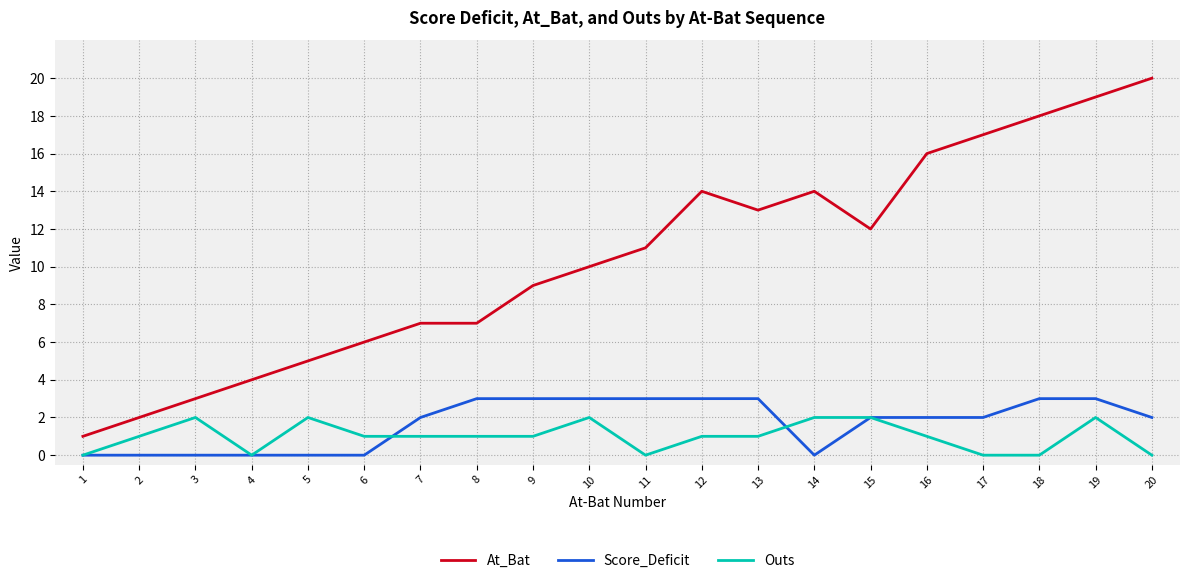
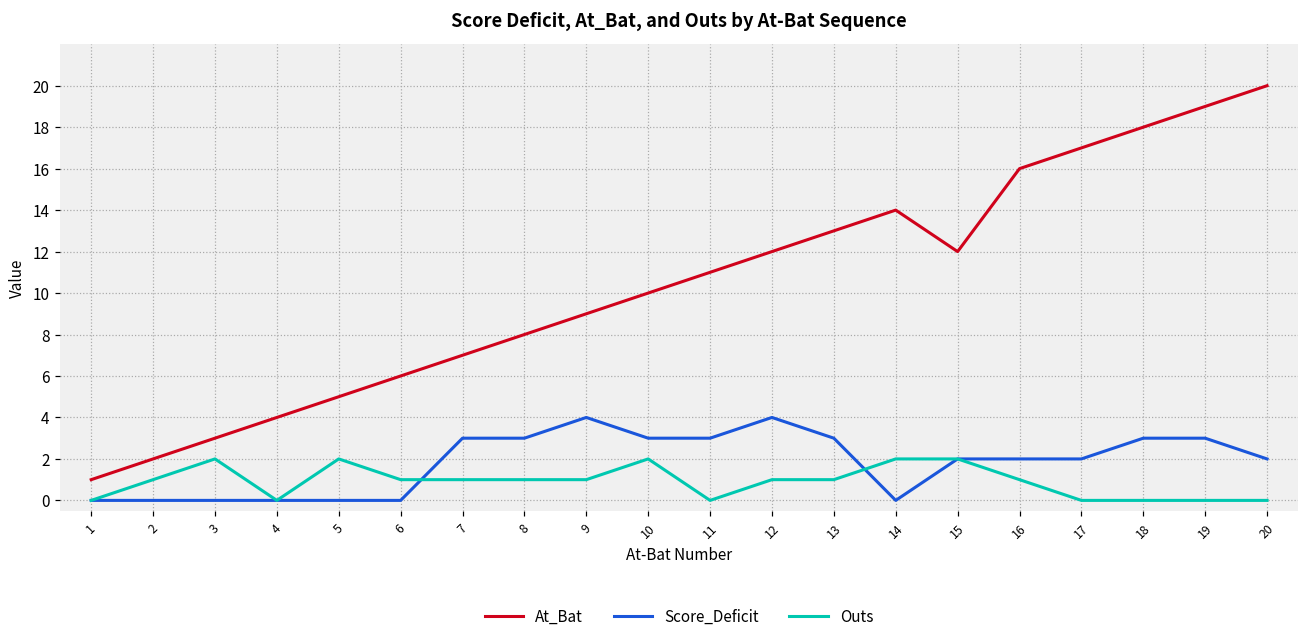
  {
    "At_Bat": {
      "1": 1,
      "2": 2,
      "3": 3,
      "4": 4,
      "5": 5,
      "6": 6,
      "7": 7,
-     "8": 7,
+     "8": 8,
      "9": 9,
      "10": 10,
      "11": 11,
-     "12": 14,
+     "12": 12,
      "13": 13,
      "14": 14,
      "15": 12,
      "16": 16,
      "17": 17,
      "18": 18,
      "19": 19,
      "20": 20
    },
    "Score_Deficit": {
      "2": 0,
      "3": 0,
      "5": 0,
      "6": 0,
-     "7": 2,
+     "7": 3,
      "8": 3,
-     "9": 3,
+     "9": 4,
      "10": 3,
      "11": 3,
-     "12": 3,
+     "12": 4,
      "13": 3,
      "14": 0,
      "16": 2,
      "17": 2,
      "18": 3,
      "19": 3,
      "20": 2
    },
    "Outs": {
      "2": 1,
      "3": 2,
      "5": 2,
      "6": 1,
      "7": 1,
      "8": 1,
      "9": 1,
      "10": 2,
      "11": 0,
      "12": 1,
      "13": 1,
      "14": 2,
      "16": 1,
      "17": 0,
      "18": 0,
-     "19": 2,
+     "19": 0,
      "20": 0
    }
  }
